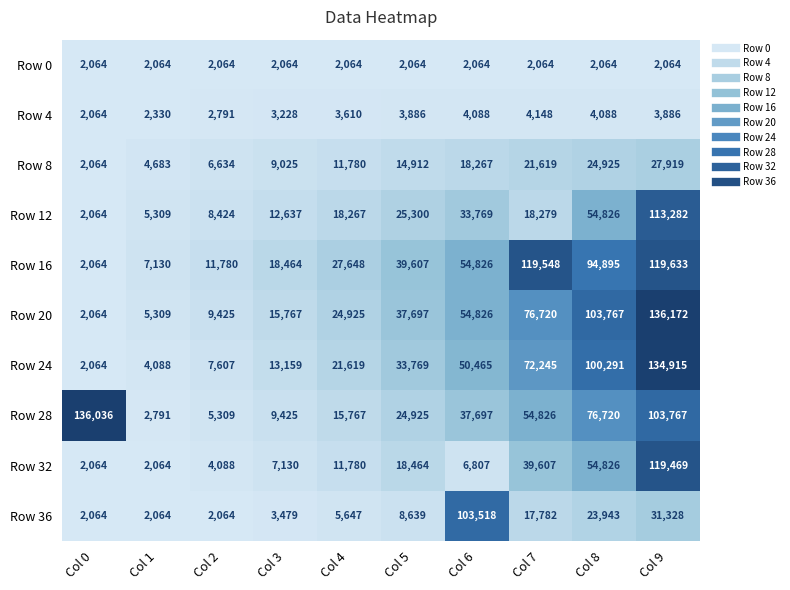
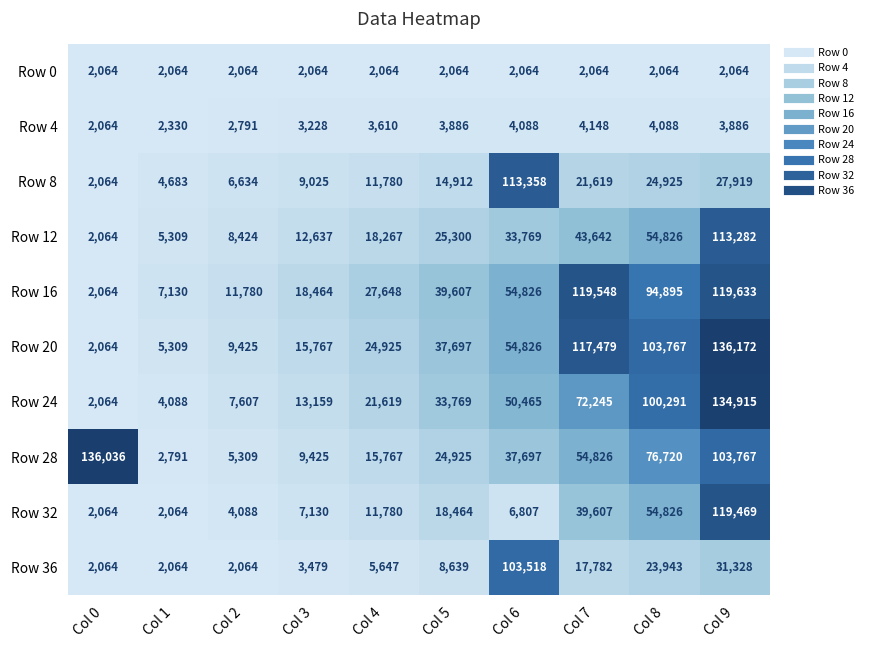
  {
    "Row 0": {
      "Col 0": "2,064",
      "Col 1": "2,064",
      "Col 2": "2,064",
      "Col 3": "2,064",
      "Col 4": "2,064",
      "Col 5": "2,064",
      "Col 6": "2,064",
      "Col 7": "2,064",
      "Col 8": "2,064",
      "Col 9": "2,064"
    },
    "Row 4": {
      "Col 0": "2,064",
      "Col 1": "2,330",
      "Col 2": "2,791",
      "Col 3": "3,228",
      "Col 4": "3,610",
      "Col 5": "3,886",
      "Col 6": "4,088",
      "Col 7": "4,148",
      "Col 8": "4,088",
      "Col 9": "3,886"
    },
    "Row 8": {
      "Col 0": "2,064",
      "Col 1": "4,683",
      "Col 2": "6,634",
      "Col 3": "9,025",
      "Col 4": "11,780",
      "Col 5": "14,912",
-     "Col 6": "18,267",
+     "Col 6": "113,358",
      "Col 7": "21,619",
      "Col 8": "24,925",
      "Col 9": "27,919"
    },
    "Row 12": {
      "Col 0": "2,064",
      "Col 1": "5,309",
      "Col 2": "8,424",
      "Col 3": "12,637",
      "Col 4": "18,267",
      "Col 5": "25,300",
      "Col 6": "33,769",
-     "Col 7": "18,279",
+     "Col 7": "43,642",
      "Col 8": "54,826",
      "Col 9": "113,282"
    },
    "Row 16": {
      "Col 0": "2,064",
      "Col 1": "7,130",
      "Col 2": "11,780",
      "Col 3": "18,464",
      "Col 4": "27,648",
      "Col 5": "39,607",
      "Col 6": "54,826",
      "Col 7": "119,548",
      "Col 8": "94,895",
      "Col 9": "119,633"
    },
    "Row 20": {
      "Col 0": "2,064",
      "Col 1": "5,309",
      "Col 2": "9,425",
      "Col 3": "15,767",
      "Col 4": "24,925",
      "Col 5": "37,697",
      "Col 6": "54,826",
-     "Col 7": "76,720",
+     "Col 7": "117,479",
      "Col 8": "103,767",
      "Col 9": "136,172"
    },
    "Row 24": {
      "Col 0": "2,064",
      "Col 1": "4,088",
      "Col 2": "7,607",
      "Col 3": "13,159",
      "Col 4": "21,619",
      "Col 5": "33,769",
      "Col 6": "50,465",
      "Col 7": "72,245",
      "Col 8": "100,291",
      "Col 9": "134,915"
    },
    "Row 28": {
      "Col 0": "136,036",
      "Col 1": "2,791",
      "Col 2": "5,309",
      "Col 3": "9,425",
      "Col 4": "15,767",
      "Col 5": "24,925",
      "Col 6": "37,697",
      "Col 7": "54,826",
      "Col 8": "76,720",
      "Col 9": "103,767"
    },
    "Row 32": {
      "Col 0": "2,064",
      "Col 1": "2,064",
      "Col 2": "4,088",
      "Col 3": "7,130",
      "Col 4": "11,780",
      "Col 5": "18,464",
      "Col 6": "6,807",
      "Col 7": "39,607",
      "Col 8": "54,826",
      "Col 9": "119,469"
    },
    "Row 36": {
      "Col 0": "2,064",
      "Col 1": "2,064",
      "Col 2": "2,064",
      "Col 3": "3,479",
      "Col 4": "5,647",
      "Col 5": "8,639",
      "Col 6": "103,518",
      "Col 7": "17,782",
      "Col 8": "23,943",
      "Col 9": "31,328"
    }
  }
